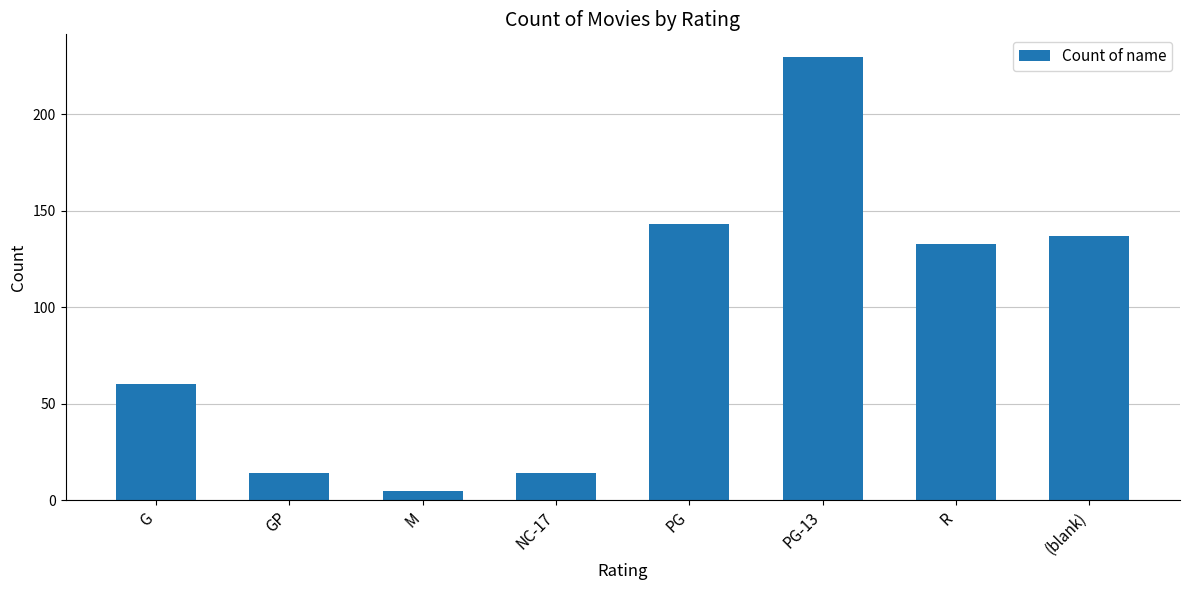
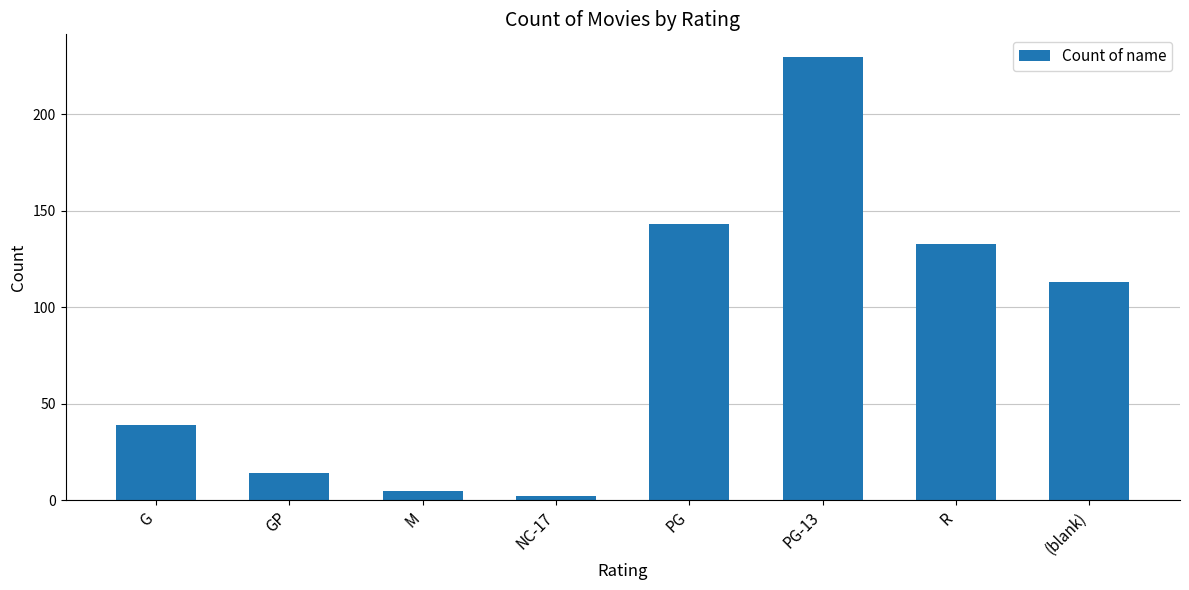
  {
-   "G": 60,
+   "G": 39,
    "GP": 14,
    "M": 5,
-   "NC-17": 14,
+   "NC-17": 2,
    "PG": 143,
    "PG-13": 230,
    "R": 133,
-   "(blank)": 137
+   "(blank)": 113
  }
